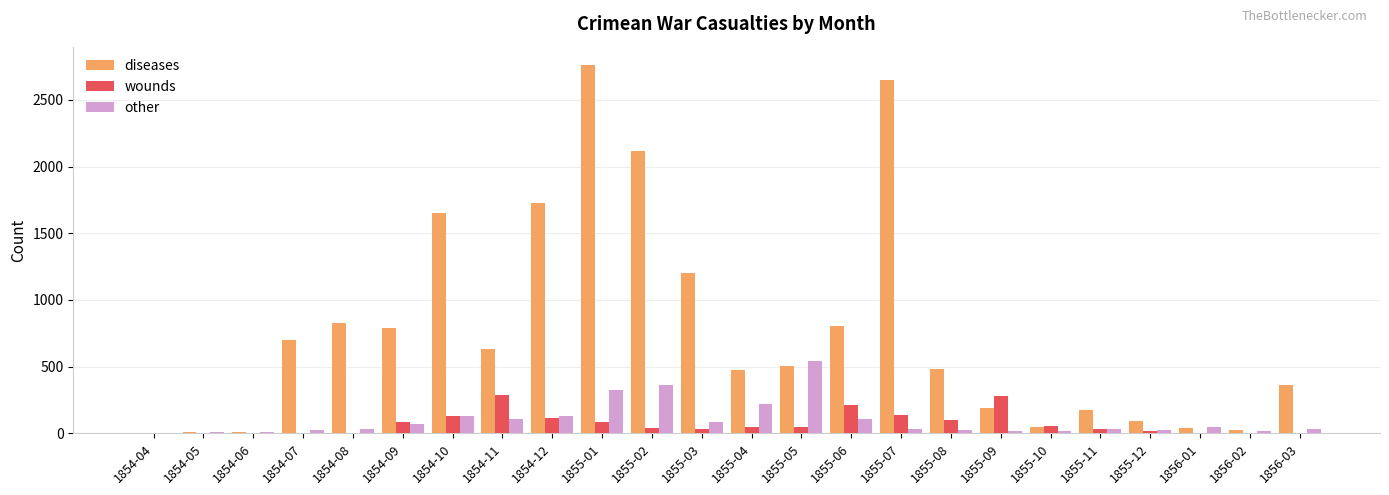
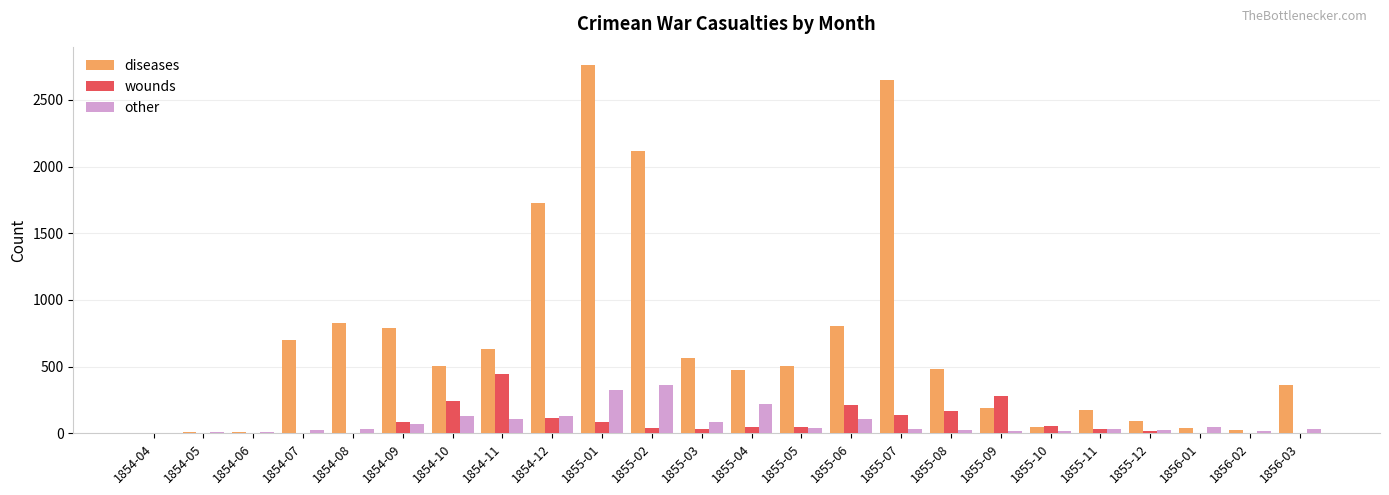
  {
    "diseases": {
      "1854-07": 700,
      "1854-08": 830,
      "1854-09": 790,
-     "1854-10": 1650,
+     "1854-10": 500,
      "1854-11": 630,
      "1854-12": 1730,
      "1855-01": 2760,
      "1855-02": 2120,
-     "1855-03": 1210,
+     "1855-03": 570,
      "1855-04": 480,
      "1855-05": 510,
      "1855-06": 800,
      "1855-07": 2650,
      "1855-08": 480,
      "1855-09": 190,
      "1855-10": 40,
      "1855-11": 180,
      "1855-12": 90,
      "1856-01": 40,
      "1856-02": 20,
      "1856-03": 360
    },
    "wounds": {
      "1854-04": 0,
      "1854-05": 0,
      "1854-06": 0,
      "1854-07": 0,
      "1854-09": 80,
-     "1854-10": 130,
-     "1854-11": 290,
+     "1854-10": 240,
+     "1854-11": 440,
      "1854-12": 110,
      "1855-01": 80,
      "1855-02": 40,
      "1855-03": 30,
      "1855-04": 50,
      "1855-05": 50,
      "1855-06": 210,
      "1855-07": 130,
-     "1855-08": 100,
+     "1855-08": 160,
      "1855-09": 280,
      "1855-10": 50,
      "1855-11": 30,
      "1856-02": 0,
      "1856-03": 0
    },
    "other": {
      "1854-07": 20,
      "1854-08": 30,
      "1854-09": 70,
      "1854-10": 130,
      "1854-11": 110,
      "1854-12": 130,
      "1855-01": 320,
      "1855-02": 360,
      "1855-03": 90,
      "1855-04": 220,
-     "1855-05": 550,
+     "1855-05": 40,
      "1855-06": 110,
      "1855-07": 30,
      "1855-08": 30,
      "1855-09": 20,
      "1855-11": 30,
      "1855-12": 30,
      "1856-01": 50,
      "1856-02": 20,
      "1856-03": 40
    }
  }
